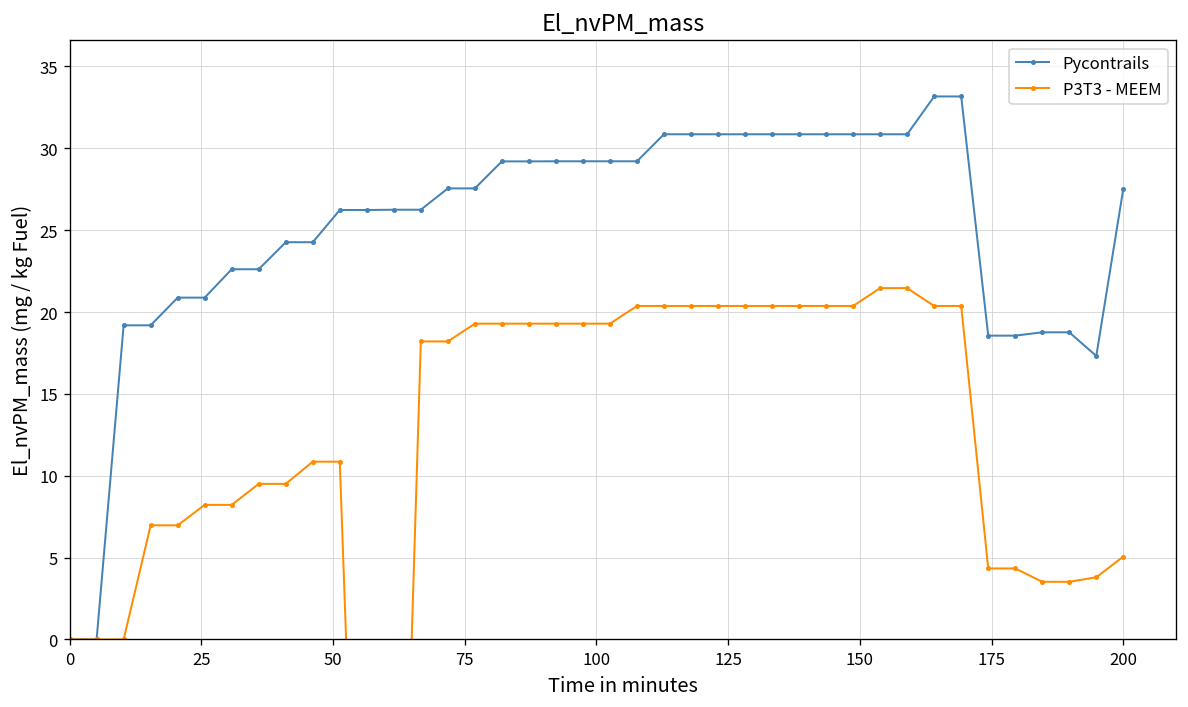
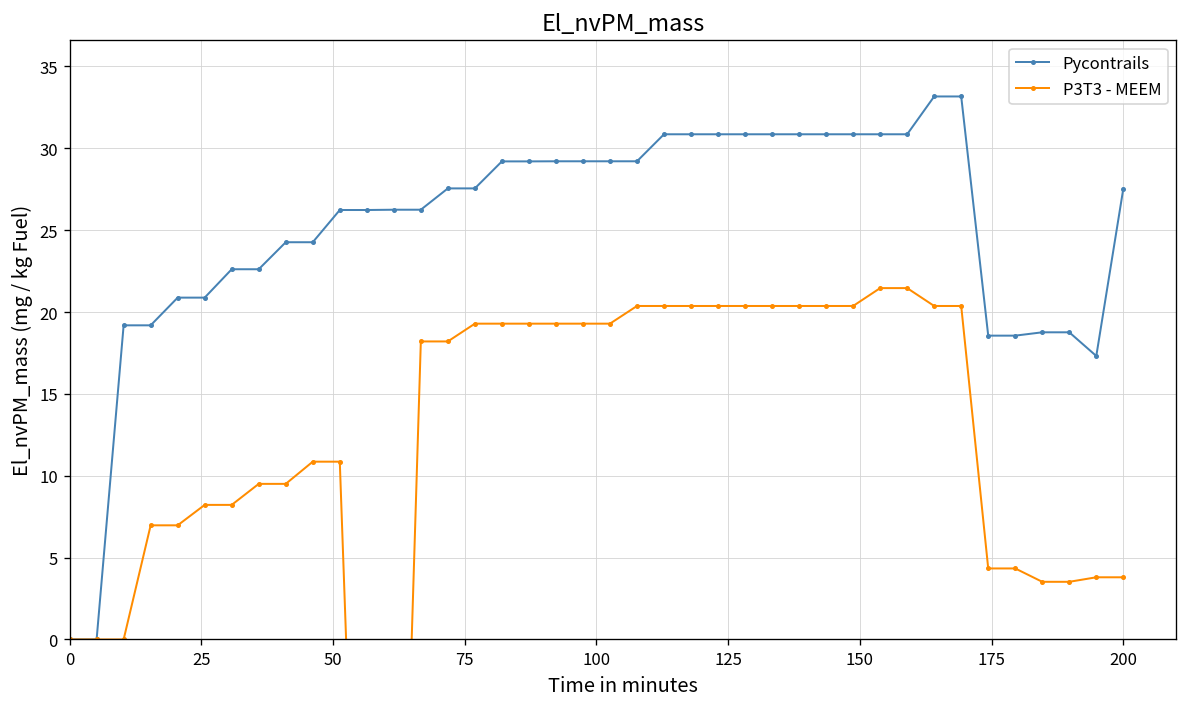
  {
    "Pycontrails": {
      "200": 27.5
    },
    "P3T3 - MEEM": {
-     "200": 5.1
+     "200": 3.8
    }
  }
